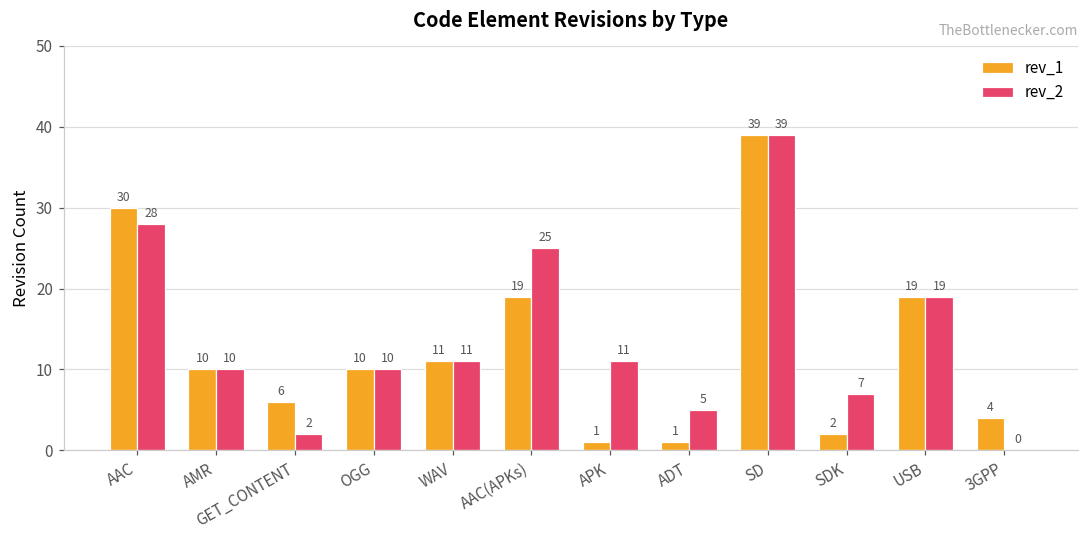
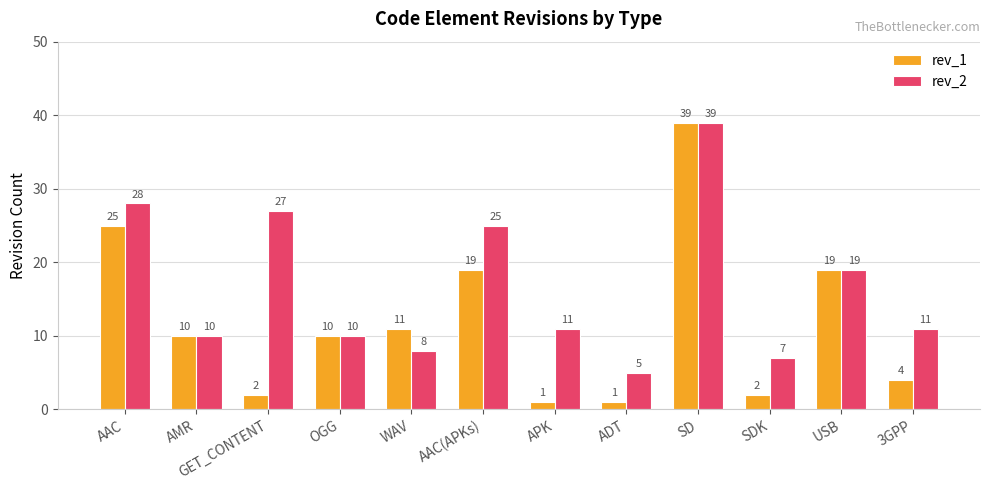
  {
    "rev_1": {
-     "AAC": 30,
+     "AAC": 25,
      "AMR": 10,
-     "GET_CONTENT": 6,
+     "GET_CONTENT": 2,
      "OGG": 10,
      "WAV": 11,
      "AAC(APKs)": 19,
      "APK": 1,
      "ADT": 1,
      "SD": 39,
      "SDK": 2,
      "USB": 19,
      "3GPP": 4
    },
    "rev_2": {
      "AAC": 28,
      "AMR": 10,
-     "GET_CONTENT": 2,
+     "GET_CONTENT": 27,
      "OGG": 10,
-     "WAV": 11,
+     "WAV": 8,
      "AAC(APKs)": 25,
      "APK": 11,
      "ADT": 5,
      "SD": 39,
      "SDK": 7,
      "USB": 19,
-     "3GPP": 0
+     "3GPP": 11
    }
  }
